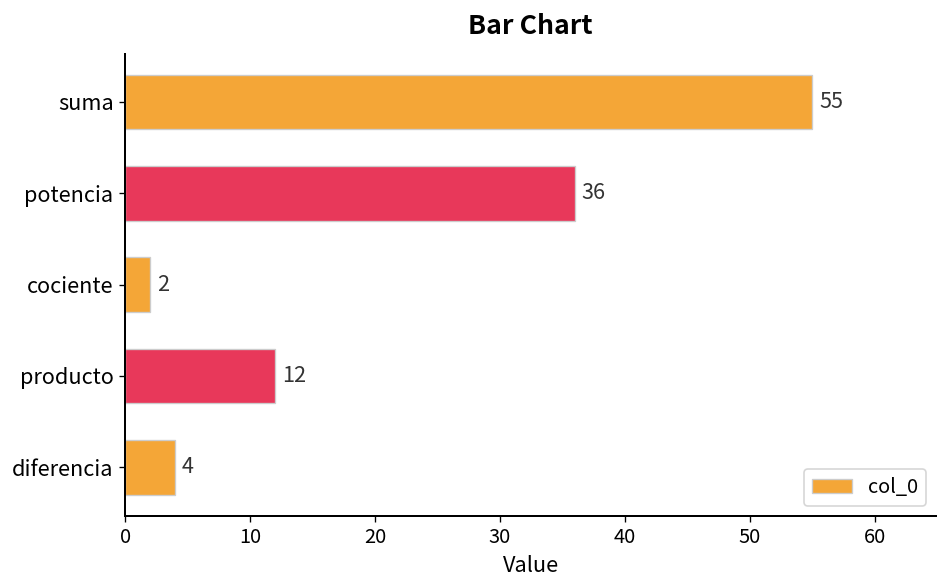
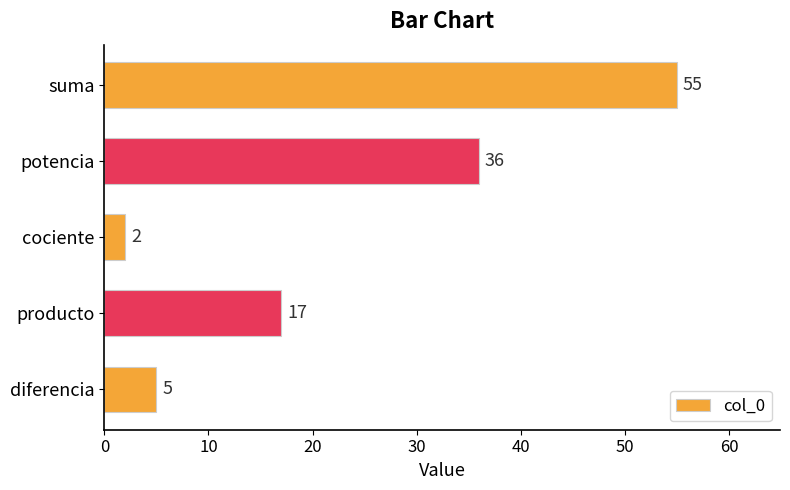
  {
    "suma": 55,
    "potencia": 36,
    "cociente": 2,
-   "producto": 12,
-   "diferencia": 4
+   "producto": 17,
+   "diferencia": 5
  }
